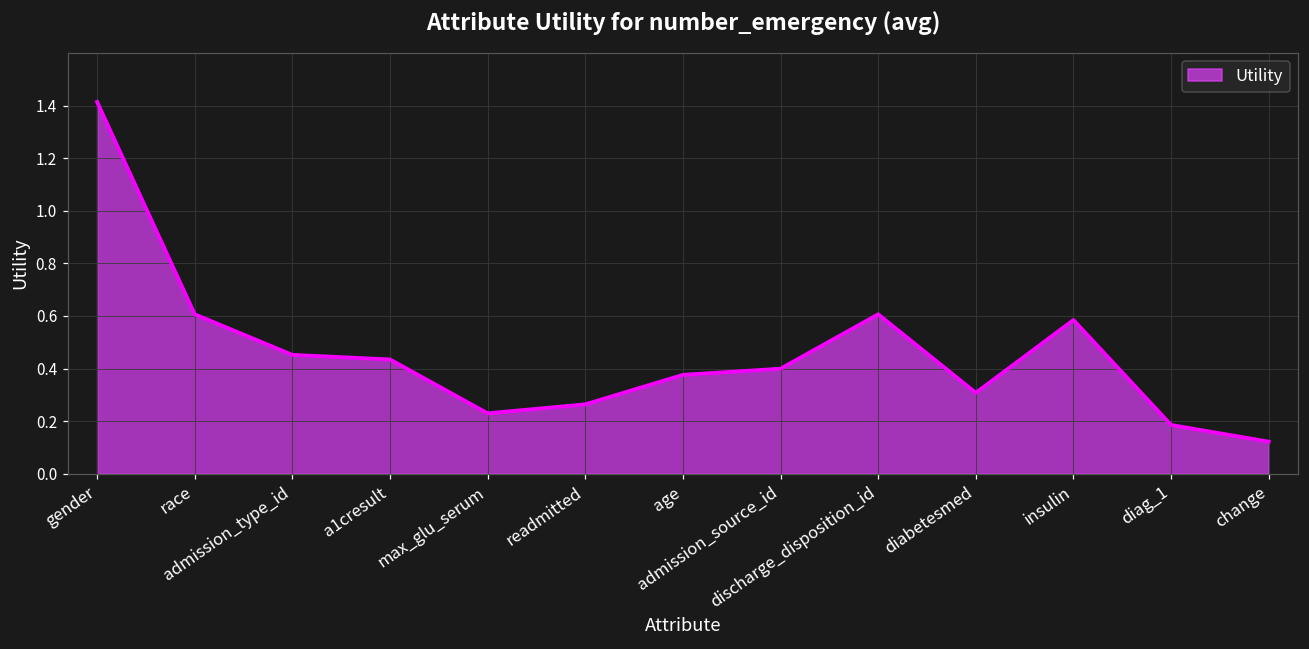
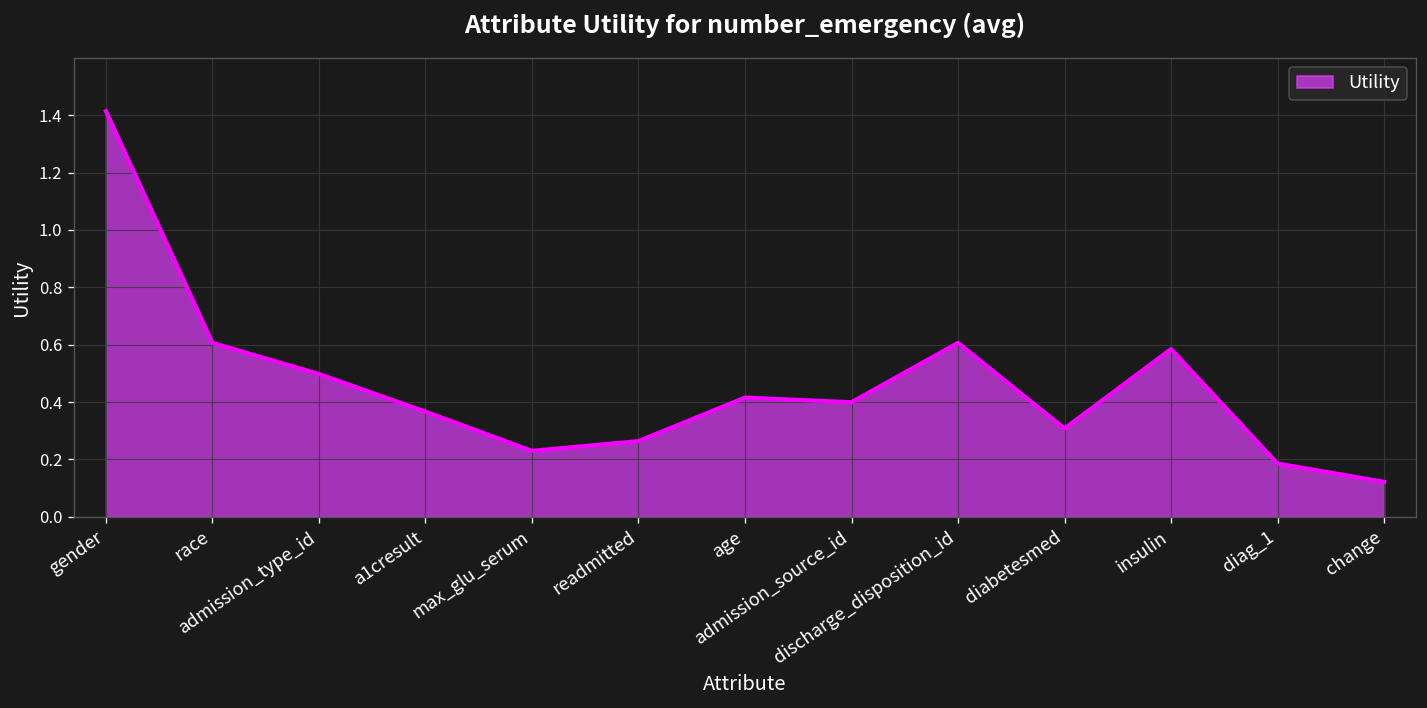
  {
    "gender": 1.41,
    "race": 0.61,
-   "admission_type_id": 0.45,
-   "a1cresult": 0.43,
+   "admission_type_id": 0.50,
+   "a1cresult": 0.37,
    "max_glu_serum": 0.23,
    "readmitted": 0.26,
-   "age": 0.38,
+   "age": 0.42,
    "admission_source_id": 0.40,
    "discharge_disposition_id": 0.61,
    "diabetesmed": 0.31,
    "insulin": 0.58,
    "diag_1": 0.19,
    "change": 0.12
  }
